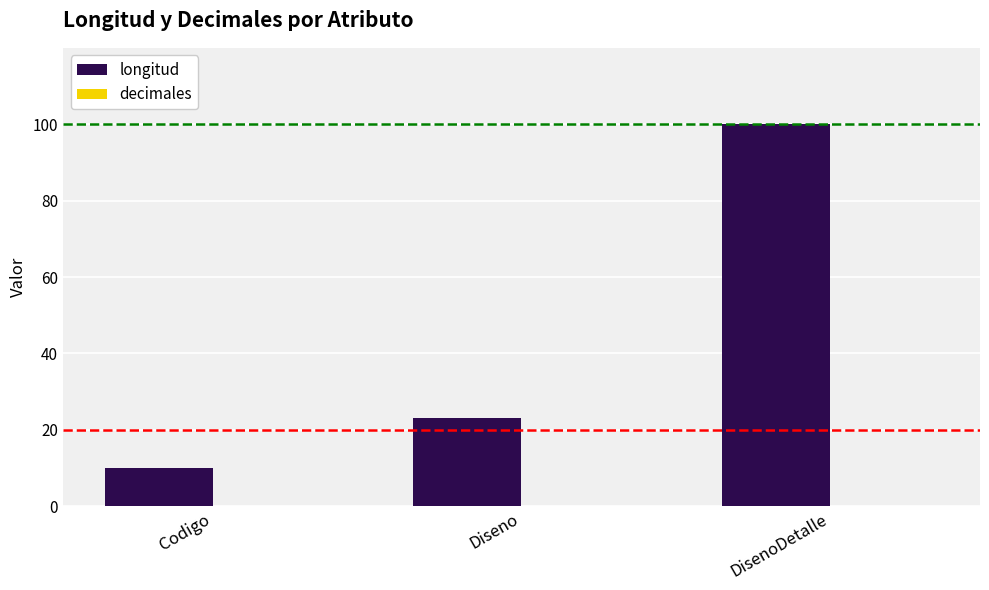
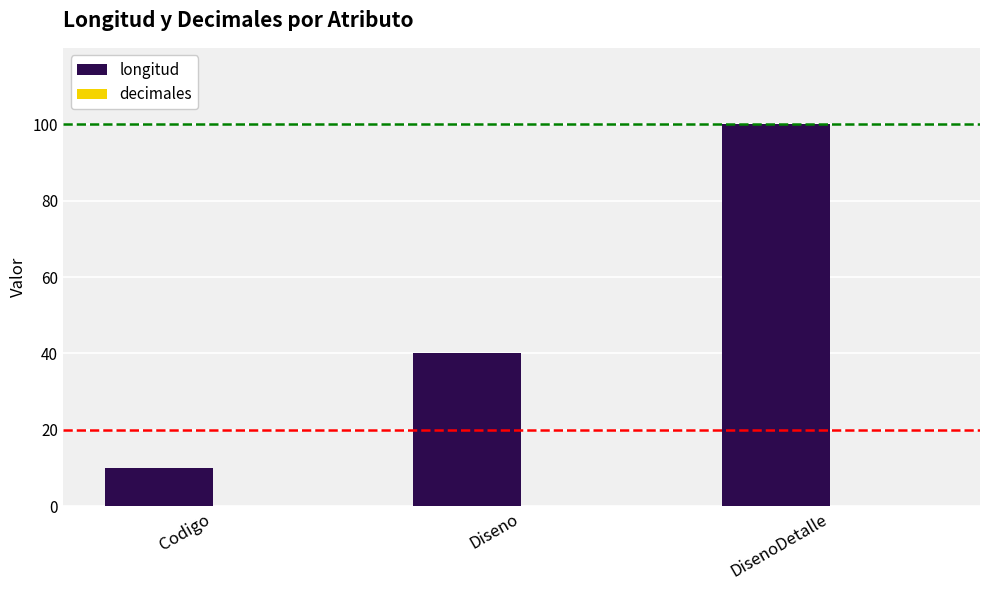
  {
    "longitud": {
      "Codigo": 10,
-     "Diseno": 23,
+     "Diseno": 40,
      "DisenoDetalle": 100
    },
    "decimales": {
      "Codigo": 0,
      "Diseno": 0,
      "DisenoDetalle": 0
    }
  }
